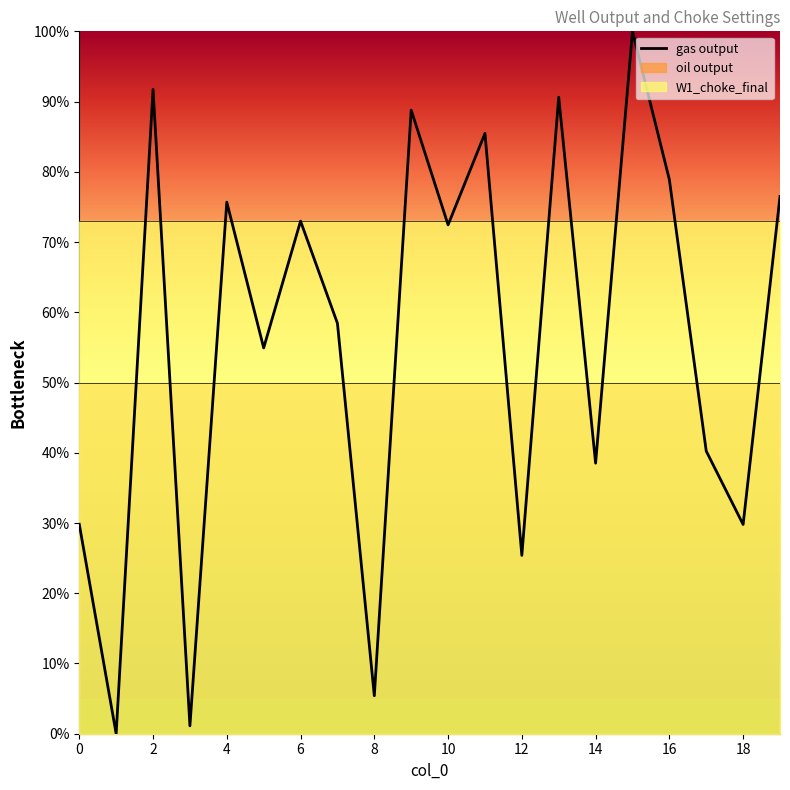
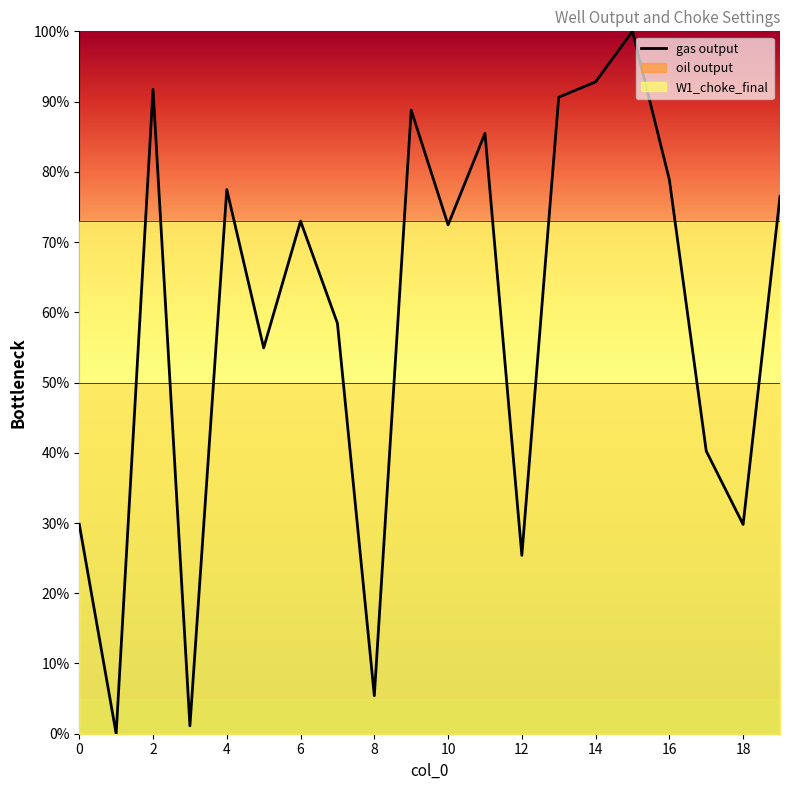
  {
    "gas output": {
      "0": "30%",
      "2": "92%",
-     "4": "76%",
+     "4": "77%",
      "8": "5%",
      "10": "72%",
      "12": "25%",
-     "14": "39%",
+     "14": "93%",
      "16": "79%",
      "18": "30%"
    },
    "oil output": {
      "0": "50%",
      "2": "50%",
      "4": "50%",
      "6": "50%",
      "8": "50%",
      "10": "50%",
      "12": "50%",
      "14": "50%",
      "16": "50%",
      "18": "50%"
    },
    "W1_choke_final": {
      "0": "73%",
      "2": "73%",
      "4": "73%",
      "8": "73%",
      "10": "73%",
      "12": "73%",
      "14": "73%",
      "16": "73%",
      "18": "73%"
    }
  }
